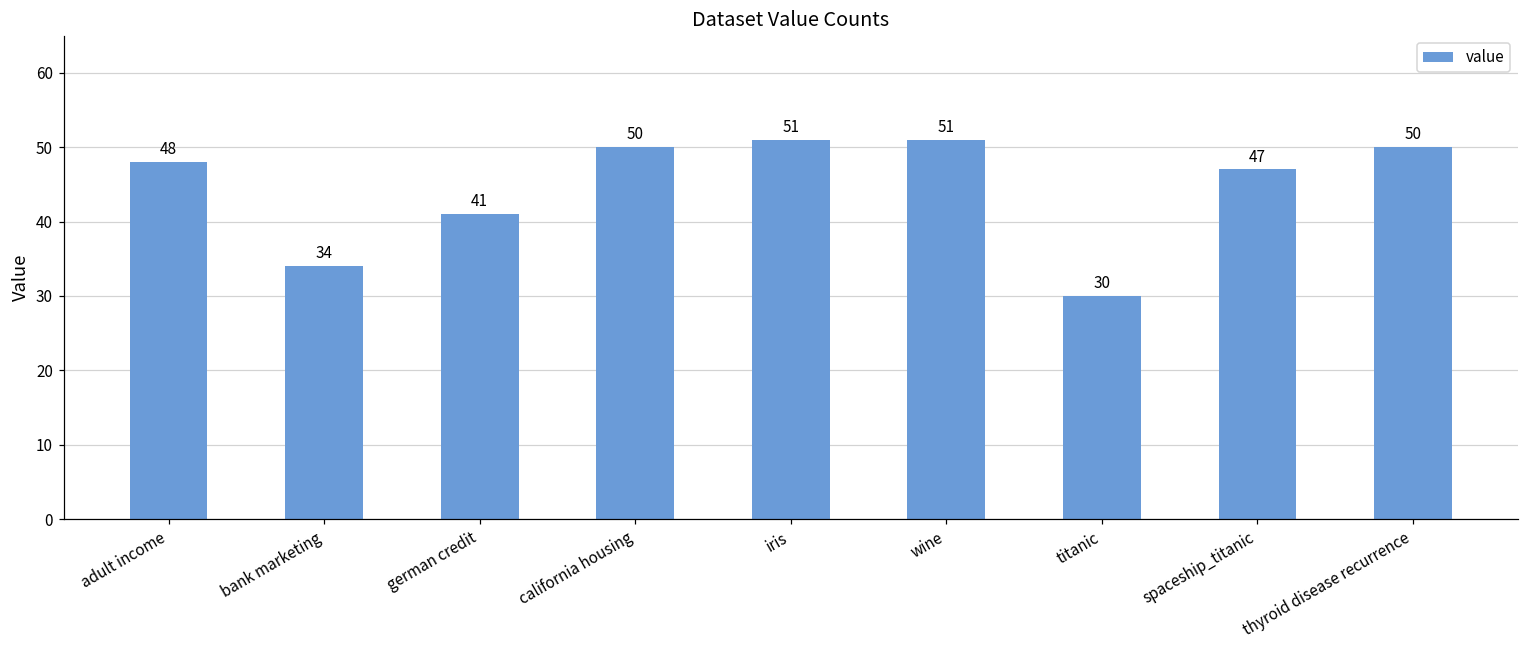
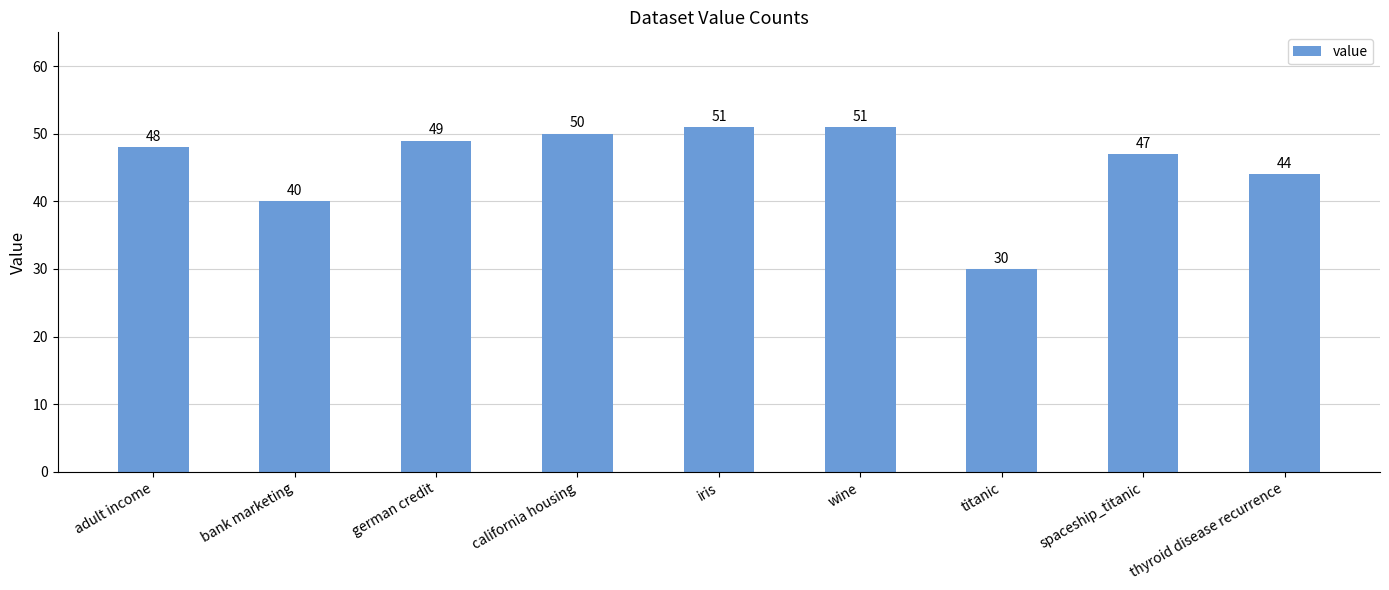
  {
    "adult income": 48,
-   "bank marketing": 34,
-   "german credit": 41,
+   "bank marketing": 40,
+   "german credit": 49,
    "california housing": 50,
    "iris": 51,
    "wine": 51,
    "titanic": 30,
    "spaceship_titanic": 47,
-   "thyroid disease recurrence": 50
+   "thyroid disease recurrence": 44
  }
